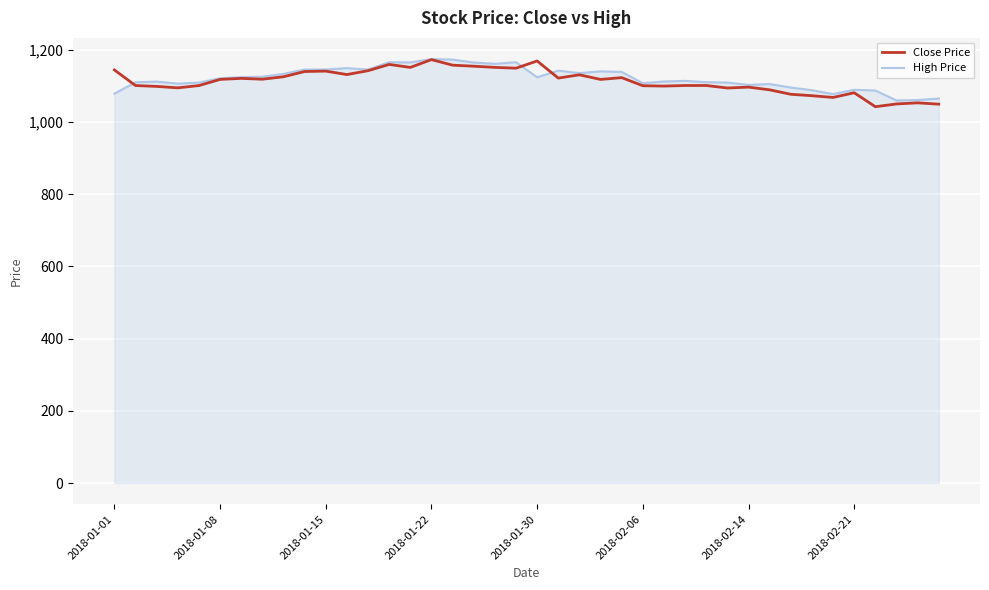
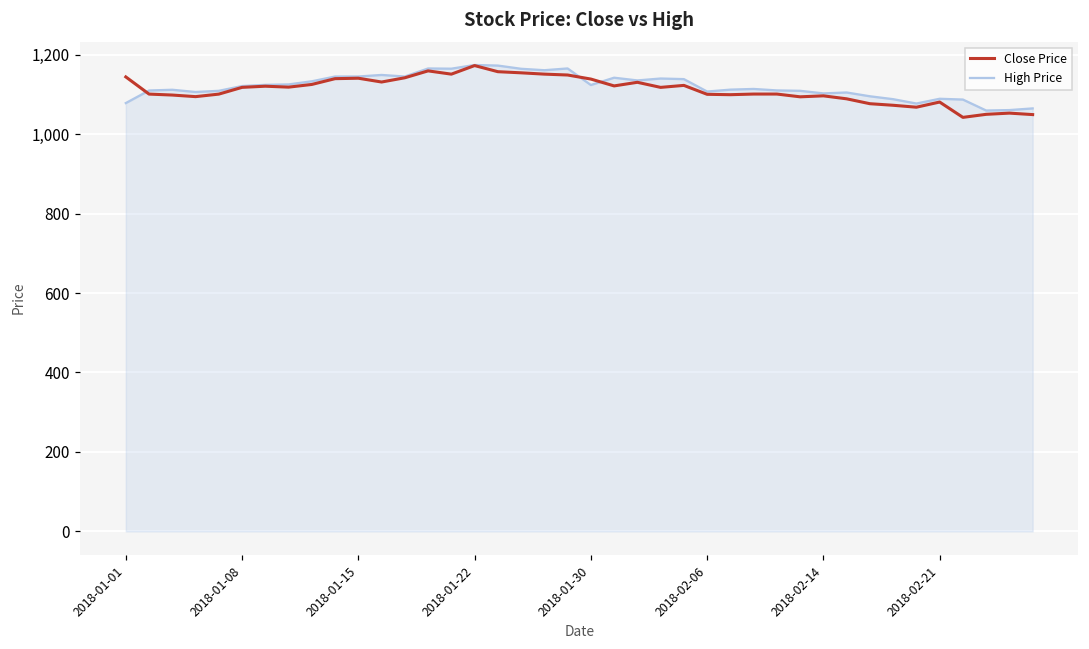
  {
    "Close Price": {
      "2018-01-01": "1,140",
-     "2018-01-30": "1,170",
+     "2018-01-30": "1,140",
      "2018-02-21": "1,080"
    },
    "High Price": {
      "2018-01-01": "1,080",
      "2018-01-30": "1,120",
      "2018-02-21": "1,090"
    }
  }
